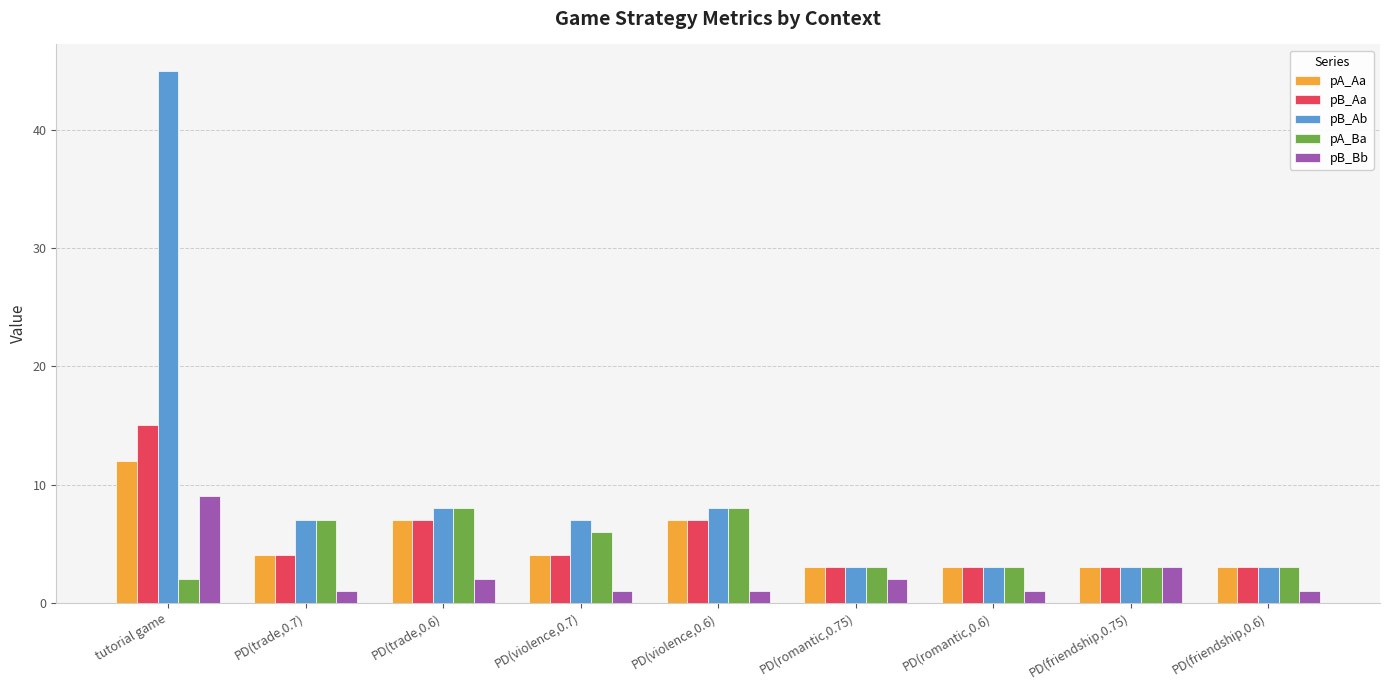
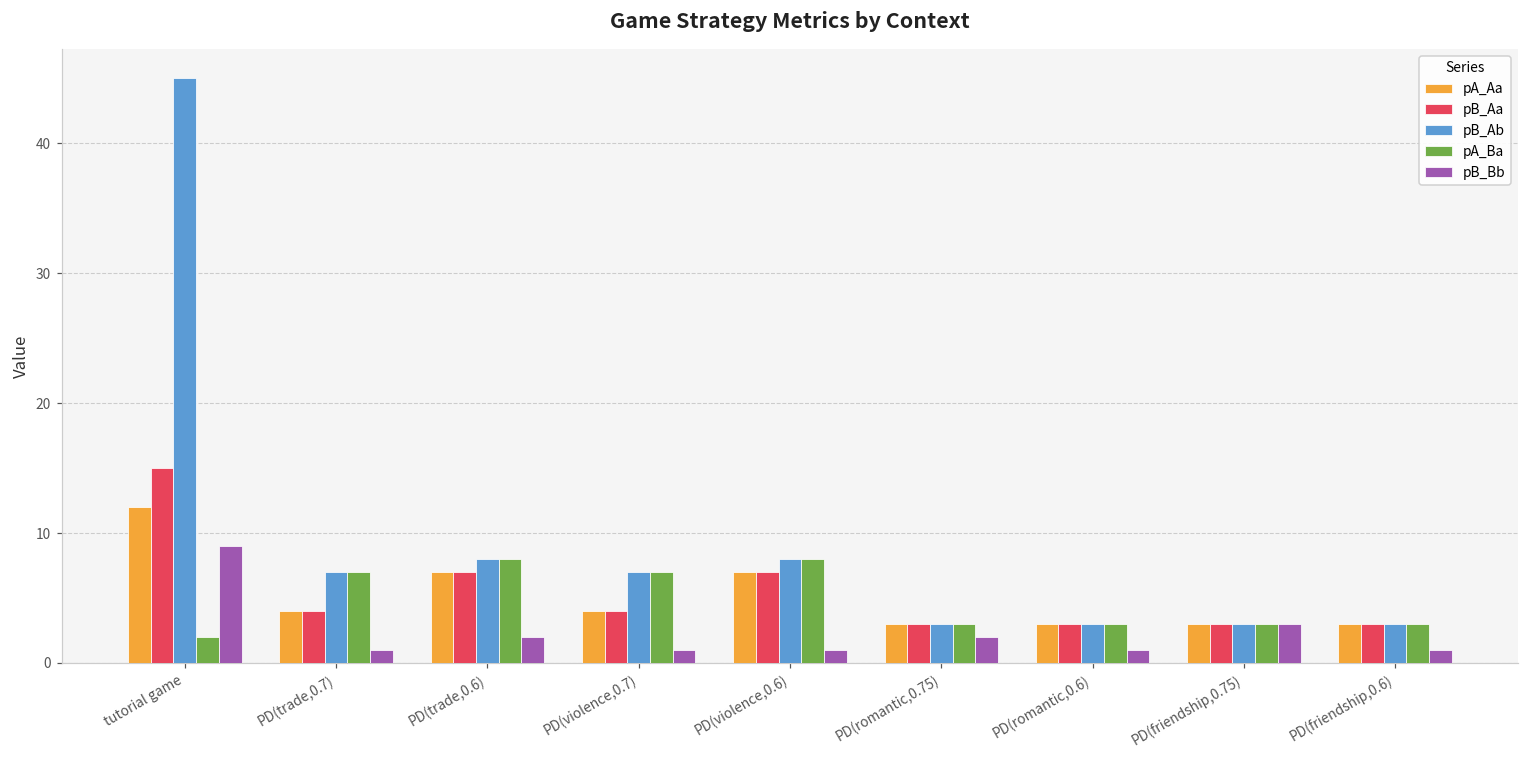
  {
    "pA_Aa": {
      "tutorial game": 12,
      "PD(trade,0.7)": 4,
      "PD(trade,0.6)": 7,
      "PD(violence,0.7)": 4,
      "PD(violence,0.6)": 7,
      "PD(romantic,0.75)": 3,
      "PD(romantic,0.6)": 3,
      "PD(friendship,0.75)": 3,
      "PD(friendship,0.6)": 3
    },
    "pB_Aa": {
      "tutorial game": 15,
      "PD(trade,0.7)": 4,
      "PD(trade,0.6)": 7,
      "PD(violence,0.7)": 4,
      "PD(violence,0.6)": 7,
      "PD(romantic,0.75)": 3,
      "PD(romantic,0.6)": 3,
      "PD(friendship,0.75)": 3,
      "PD(friendship,0.6)": 3
    },
    "pB_Ab": {
      "tutorial game": 45,
      "PD(trade,0.7)": 7,
      "PD(trade,0.6)": 8,
      "PD(violence,0.7)": 7,
      "PD(violence,0.6)": 8,
      "PD(romantic,0.75)": 3,
      "PD(romantic,0.6)": 3,
      "PD(friendship,0.75)": 3,
      "PD(friendship,0.6)": 3
    },
    "pA_Ba": {
      "tutorial game": 2,
      "PD(trade,0.7)": 7,
      "PD(trade,0.6)": 8,
-     "PD(violence,0.7)": 6,
+     "PD(violence,0.7)": 7,
      "PD(violence,0.6)": 8,
      "PD(romantic,0.75)": 3,
      "PD(romantic,0.6)": 3,
      "PD(friendship,0.75)": 3,
      "PD(friendship,0.6)": 3
    },
    "pB_Bb": {
      "tutorial game": 9,
      "PD(trade,0.7)": 1,
      "PD(trade,0.6)": 2,
      "PD(violence,0.7)": 1,
      "PD(violence,0.6)": 1,
      "PD(romantic,0.75)": 2,
      "PD(romantic,0.6)": 1,
      "PD(friendship,0.75)": 3,
      "PD(friendship,0.6)": 1
    }
  }
